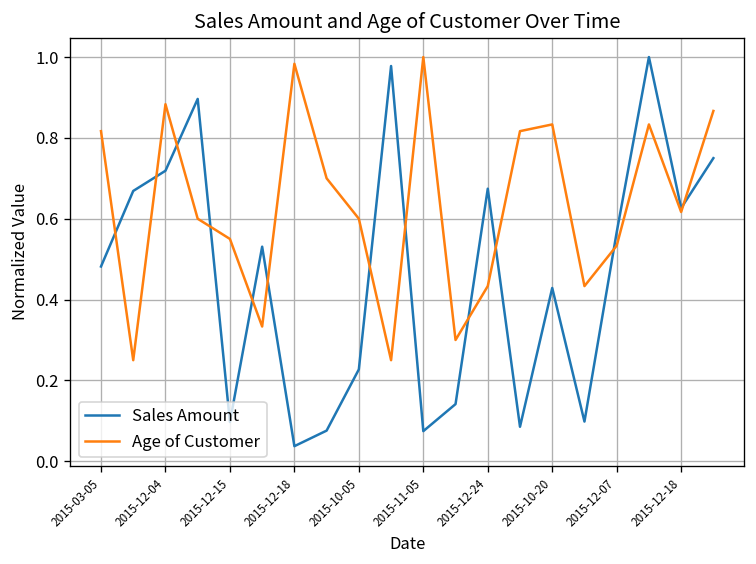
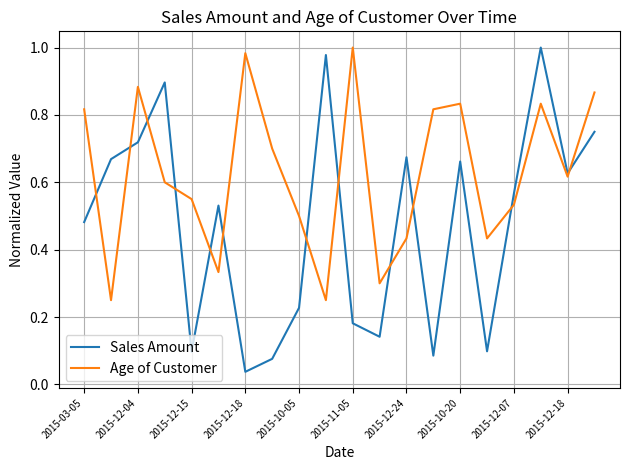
  {
    "Sales Amount": {
      "2015-03-05": 0.48,
      "2015-10-05": 0.23,
-     "2015-11-05": 0.07,
-     "2015-10-20": 0.43,
+     "2015-11-05": 0.18,
+     "2015-10-20": 0.66,
      "2015-12-07": 0.57
    },
    "Age of Customer": {
      "2015-03-05": 0.82,
-     "2015-10-05": 0.60,
+     "2015-10-05": 0.50,
      "2015-11-05": 1.00,
      "2015-10-20": 0.83,
      "2015-12-07": 0.53
    }
  }
